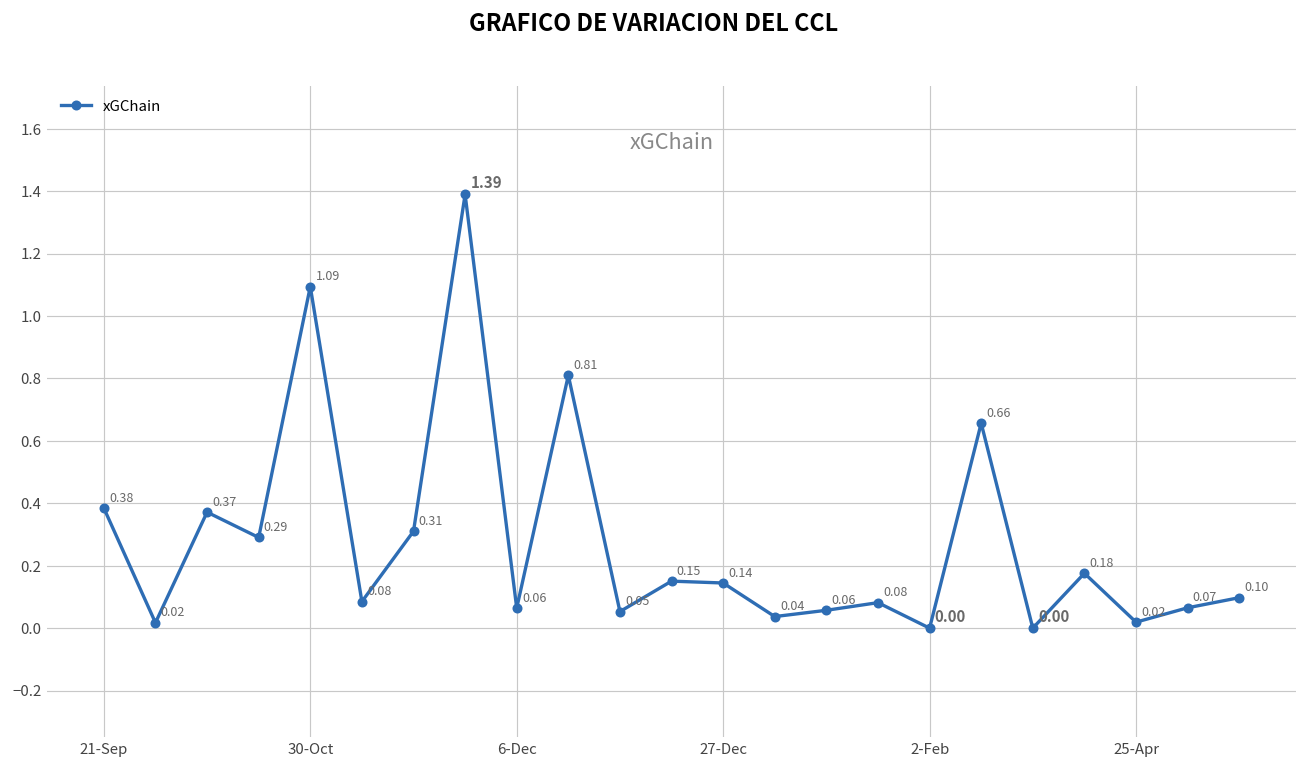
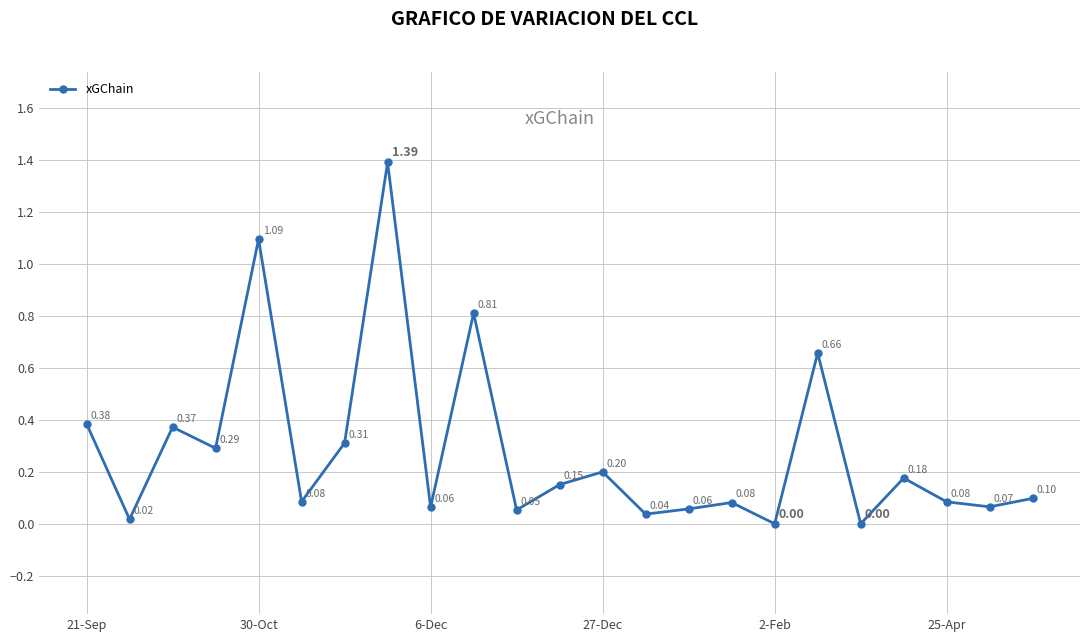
  {
    "21-Sep": 0.38,
    "30-Oct": 1.09,
    "6-Dec": 0.06,
-   "27-Dec": 0.14,
+   "27-Dec": 0.20,
    "2-Feb": 0.00,
-   "25-Apr": 0.02
+   "25-Apr": 0.08
  }
